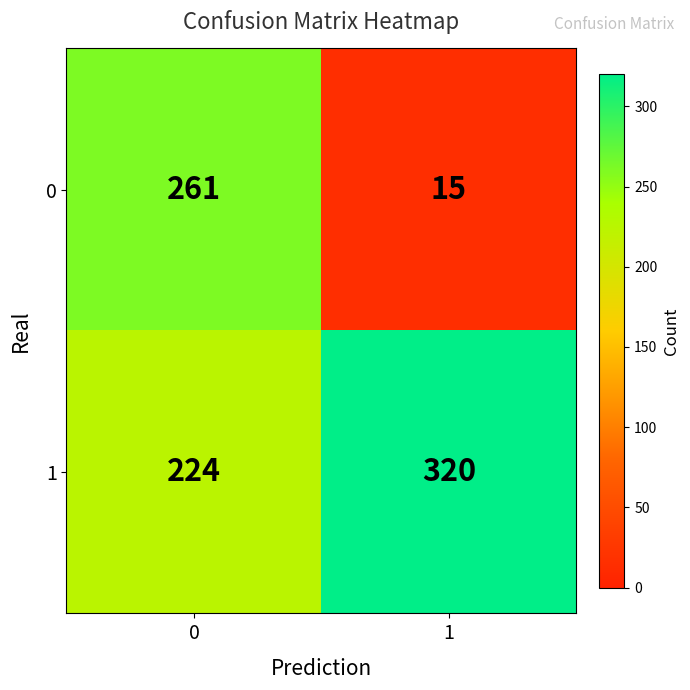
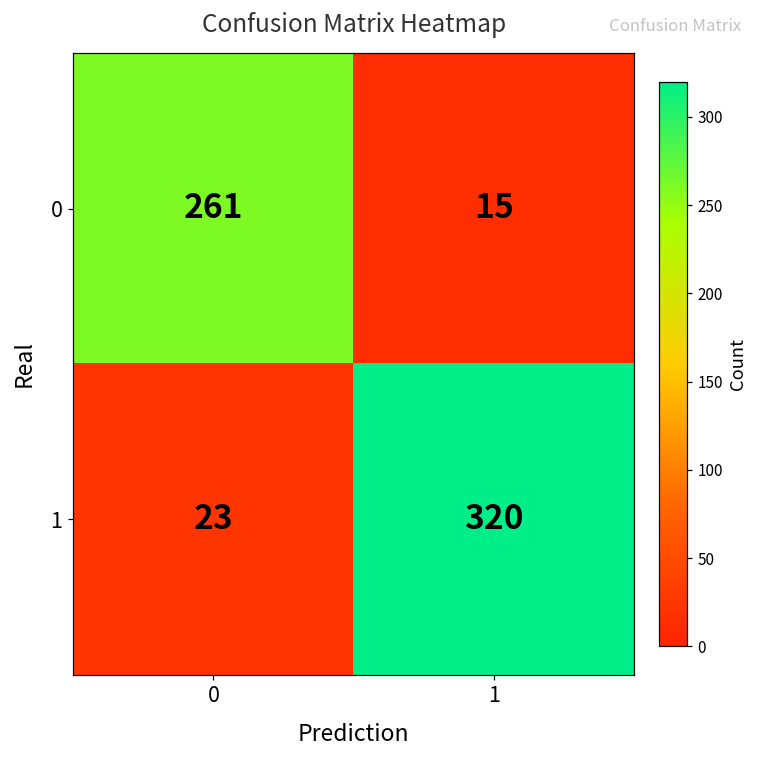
  {
    "0": {
      "0": 261,
      "1": 15
    },
    "1": {
-     "0": 224,
+     "0": 23,
      "1": 320
    }
  }
